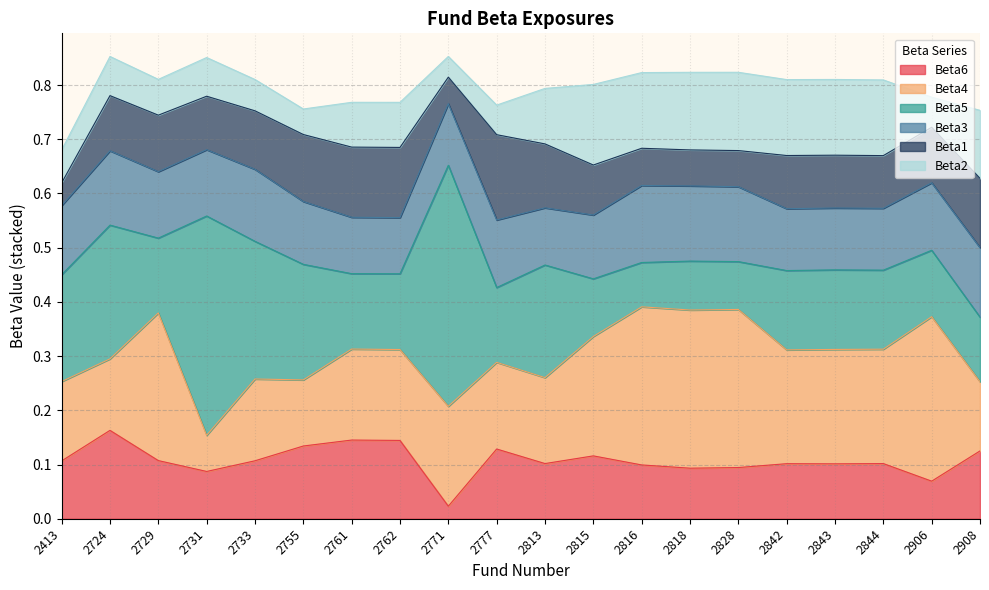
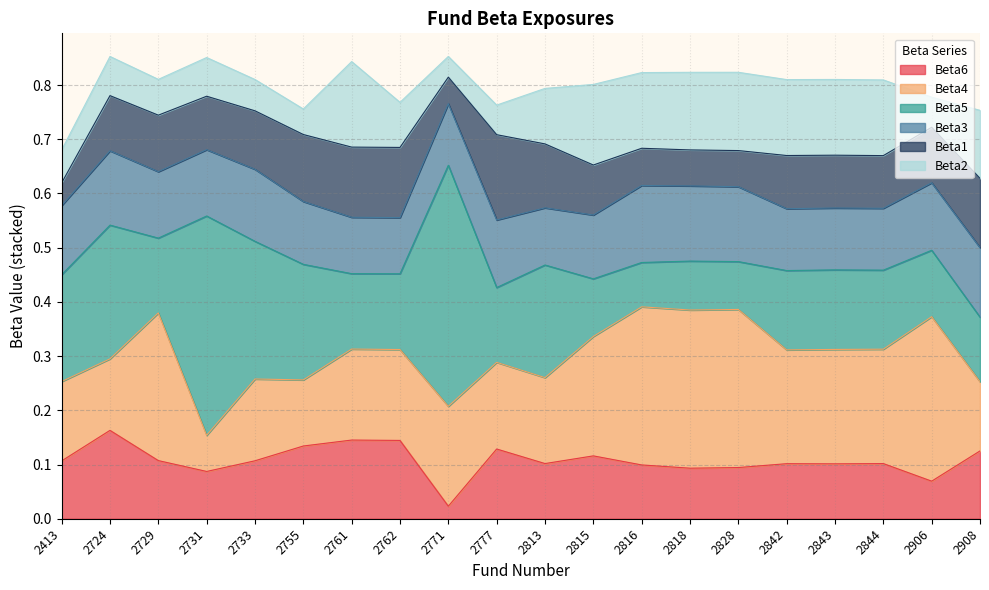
  {
    "Beta6": {
      "2413": 0.11,
      "2724": 0.16,
      "2729": 0.11,
      "2731": 0.09,
      "2733": 0.11,
      "2755": 0.13,
      "2761": 0.15,
      "2762": 0.14,
      "2771": 0.02,
      "2777": 0.13,
      "2813": 0.10,
      "2815": 0.12,
      "2816": 0.10,
      "2818": 0.09,
      "2828": 0.09,
      "2842": 0.10,
      "2843": 0.10,
      "2844": 0.10,
      "2906": 0.07,
      "2908": 0.13
    },
    "Beta4": {
      "2413": 0.15,
      "2724": 0.13,
      "2729": 0.27,
      "2731": 0.07,
      "2733": 0.15,
      "2755": 0.12,
      "2761": 0.17,
      "2762": 0.17,
      "2771": 0.18,
      "2777": 0.16,
      "2813": 0.16,
      "2815": 0.22,
      "2816": 0.29,
      "2818": 0.29,
      "2828": 0.29,
      "2842": 0.21,
      "2843": 0.21,
      "2844": 0.21,
      "2906": 0.30,
      "2908": 0.13
    },
    "Beta1": {
      "2413": 0.04,
      "2724": 0.10,
      "2729": 0.10,
      "2731": 0.10,
      "2733": 0.11,
      "2755": 0.12,
      "2761": 0.13,
      "2762": 0.13,
      "2771": 0.05,
      "2777": 0.16,
      "2813": 0.12,
      "2815": 0.09,
      "2816": 0.07,
      "2818": 0.07,
      "2828": 0.07,
      "2842": 0.10,
      "2843": 0.10,
      "2844": 0.10,
      "2908": 0.13
    },
    "Beta2": {
      "2413": 0.06,
      "2724": 0.07,
      "2729": 0.07,
      "2731": 0.07,
      "2733": 0.06,
      "2755": 0.05,
-     "2761": 0.08,
+     "2761": 0.16,
      "2762": 0.08,
      "2771": 0.04,
      "2777": 0.05,
      "2813": 0.10,
      "2815": 0.15,
      "2816": 0.14,
      "2818": 0.14,
      "2828": 0.14,
      "2842": 0.14,
      "2843": 0.14,
      "2844": 0.14,
      "2908": 0.13
    }
  }
